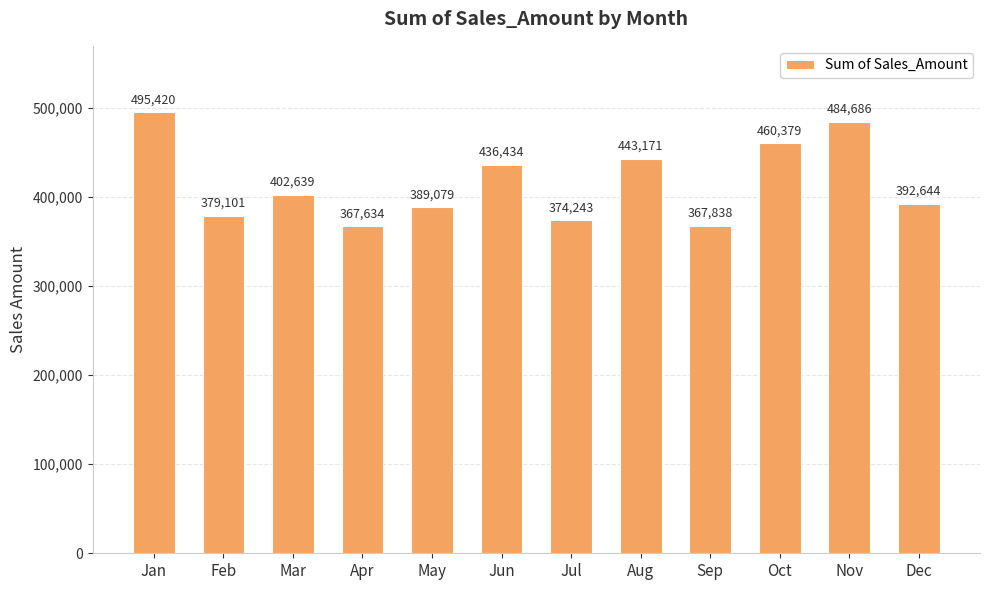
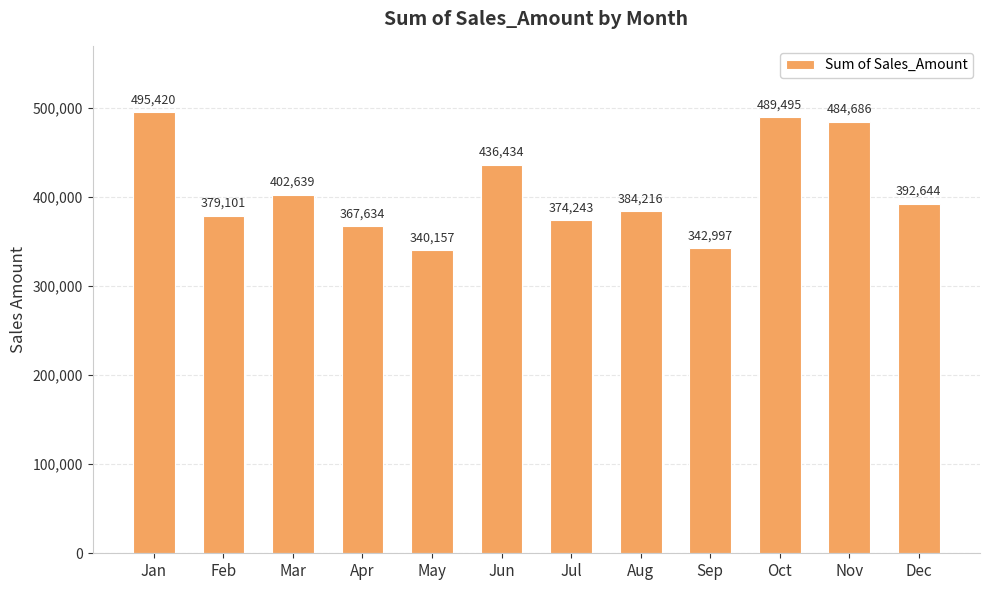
  {
    "Jan": "495,420",
    "Feb": "379,101",
    "Mar": "402,639",
    "Apr": "367,634",
-   "May": "389,079",
+   "May": "340,157",
    "Jun": "436,434",
    "Jul": "374,243",
-   "Aug": "443,171",
-   "Sep": "367,838",
-   "Oct": "460,379",
+   "Aug": "384,216",
+   "Sep": "342,997",
+   "Oct": "489,495",
    "Nov": "484,686",
    "Dec": "392,644"
  }
